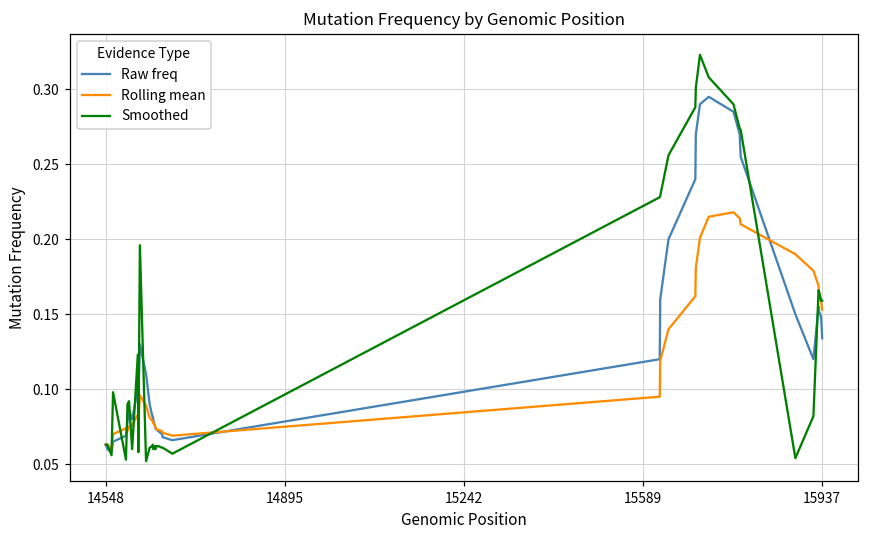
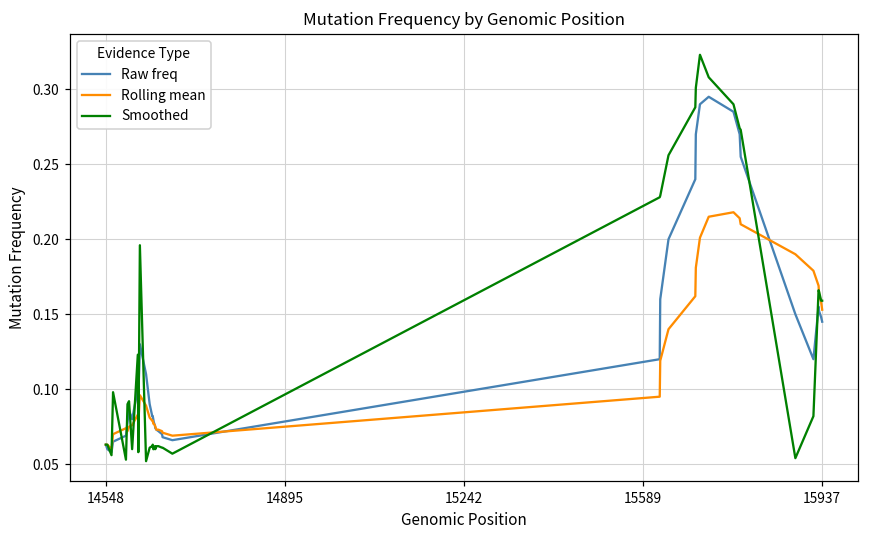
  {
    "Raw freq": {
-     "15937": 0.134
+     "15937": 0.145
    },
    "Rolling mean": {
      "15937": 0.153
    }
  }
